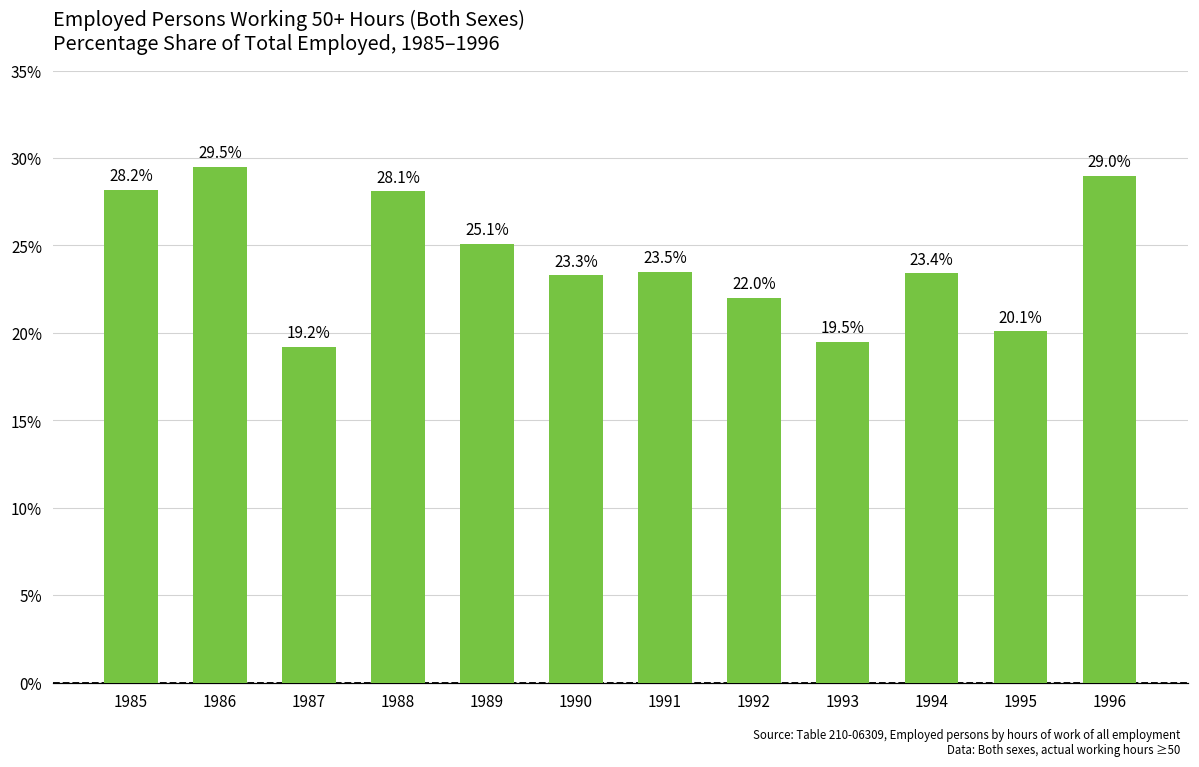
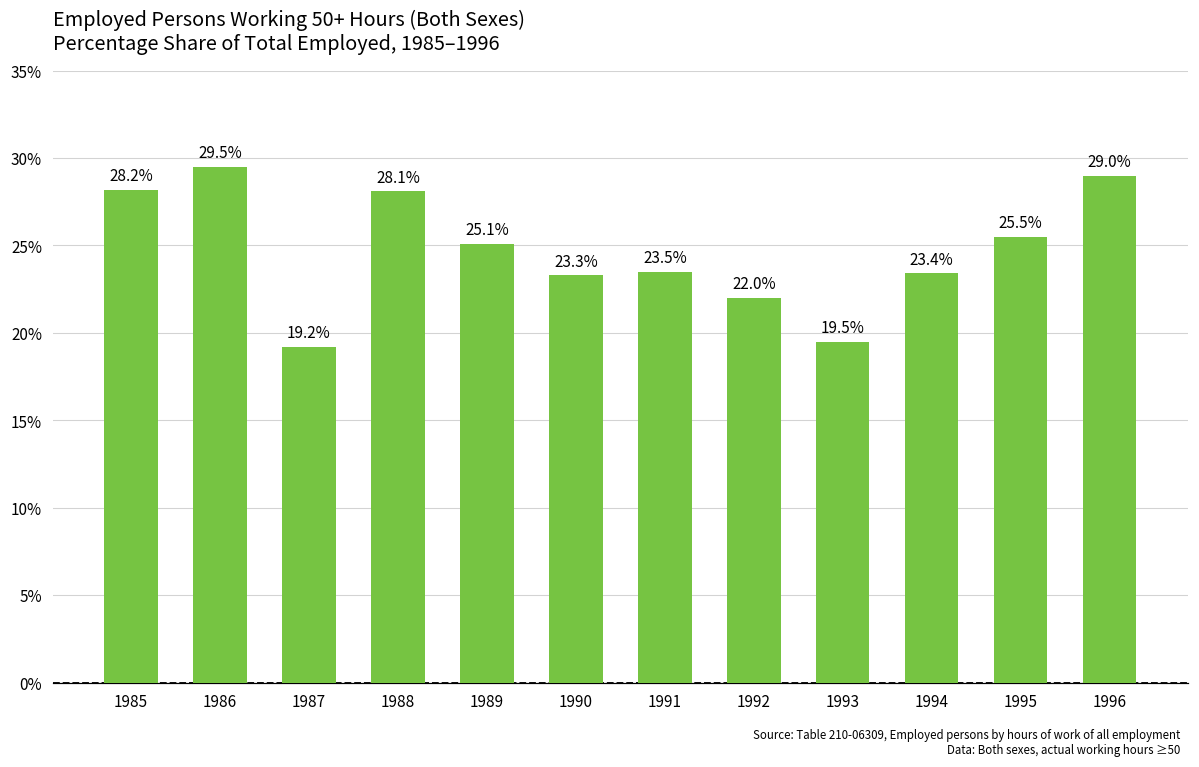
  {
    "1985": "28.2%",
    "1986": "29.5%",
    "1987": "19.2%",
    "1988": "28.1%",
    "1989": "25.1%",
    "1990": "23.3%",
    "1991": "23.5%",
    "1992": "22.0%",
    "1993": "19.5%",
    "1994": "23.4%",
-   "1995": "20.1%",
+   "1995": "25.5%",
    "1996": "29.0%"
  }
